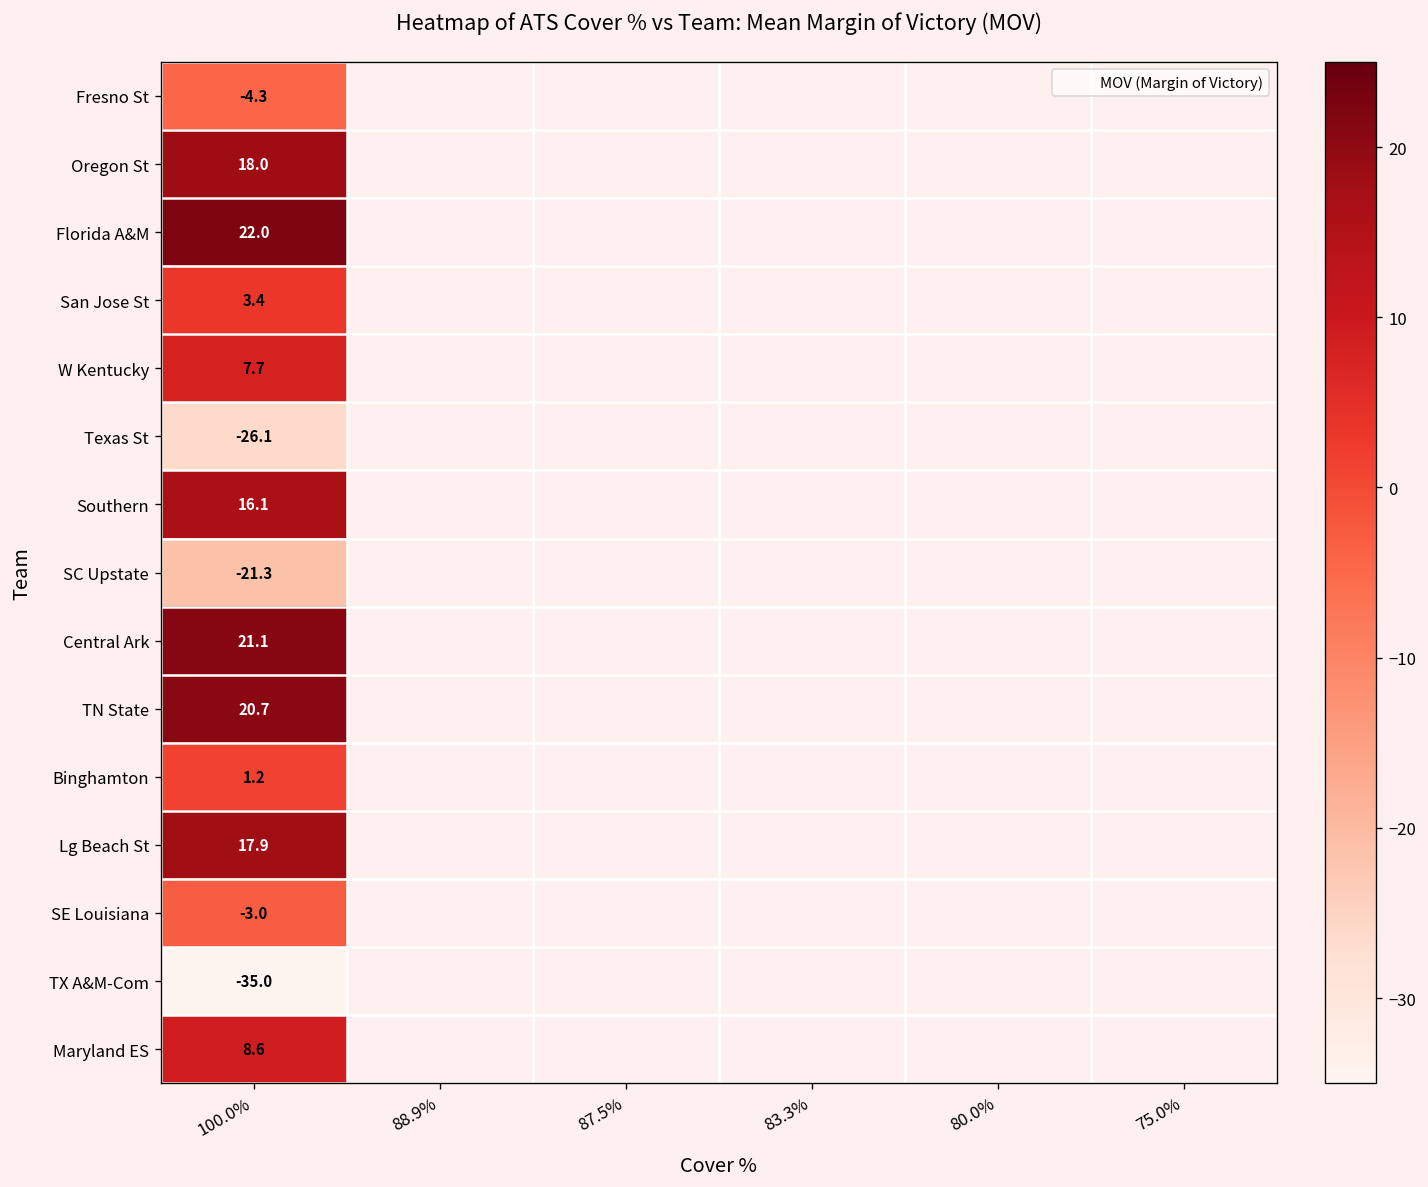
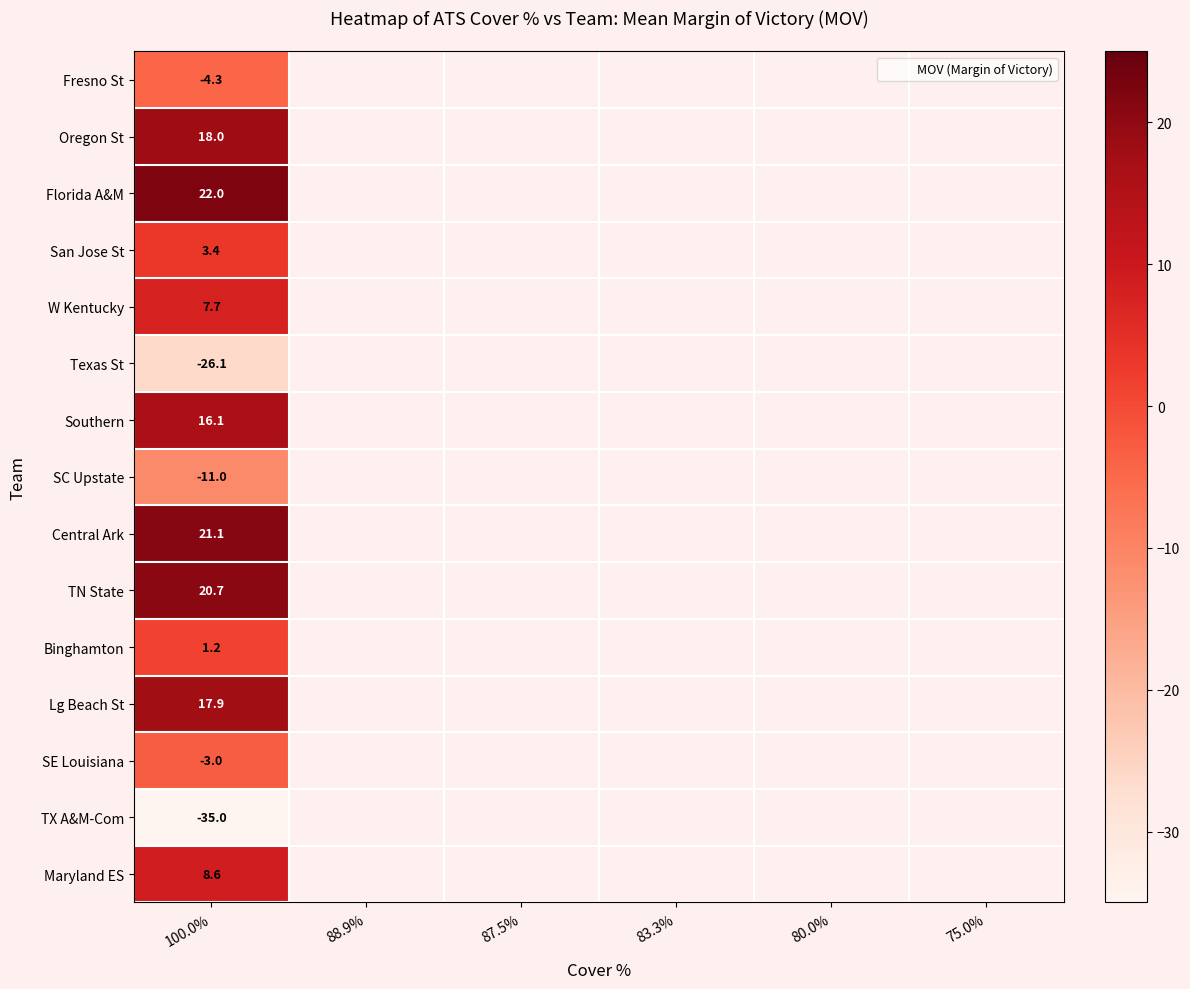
  {
    "Fresno St": {
      "100.0%": -4.3
    },
    "Oregon St": {
      "100.0%": 18.0
    },
    "Florida A&M": {
      "100.0%": 22.0
    },
    "San Jose St": {
      "100.0%": 3.4
    },
    "W Kentucky": {
      "100.0%": 7.7
    },
    "Texas St": {
      "100.0%": -26.1
    },
    "Southern": {
      "100.0%": 16.1
    },
    "SC Upstate": {
-     "100.0%": -21.3
+     "100.0%": -11.0
    },
    "Central Ark": {
      "100.0%": 21.1
    },
    "TN State": {
      "100.0%": 20.7
    },
    "Binghamton": {
      "100.0%": 1.2
    },
    "Lg Beach St": {
      "100.0%": 17.9
    },
    "SE Louisiana": {
      "100.0%": -3.0
    },
    "TX A&M-Com": {
      "100.0%": -35.0
    },
    "Maryland ES": {
      "100.0%": 8.6
    }
  }
